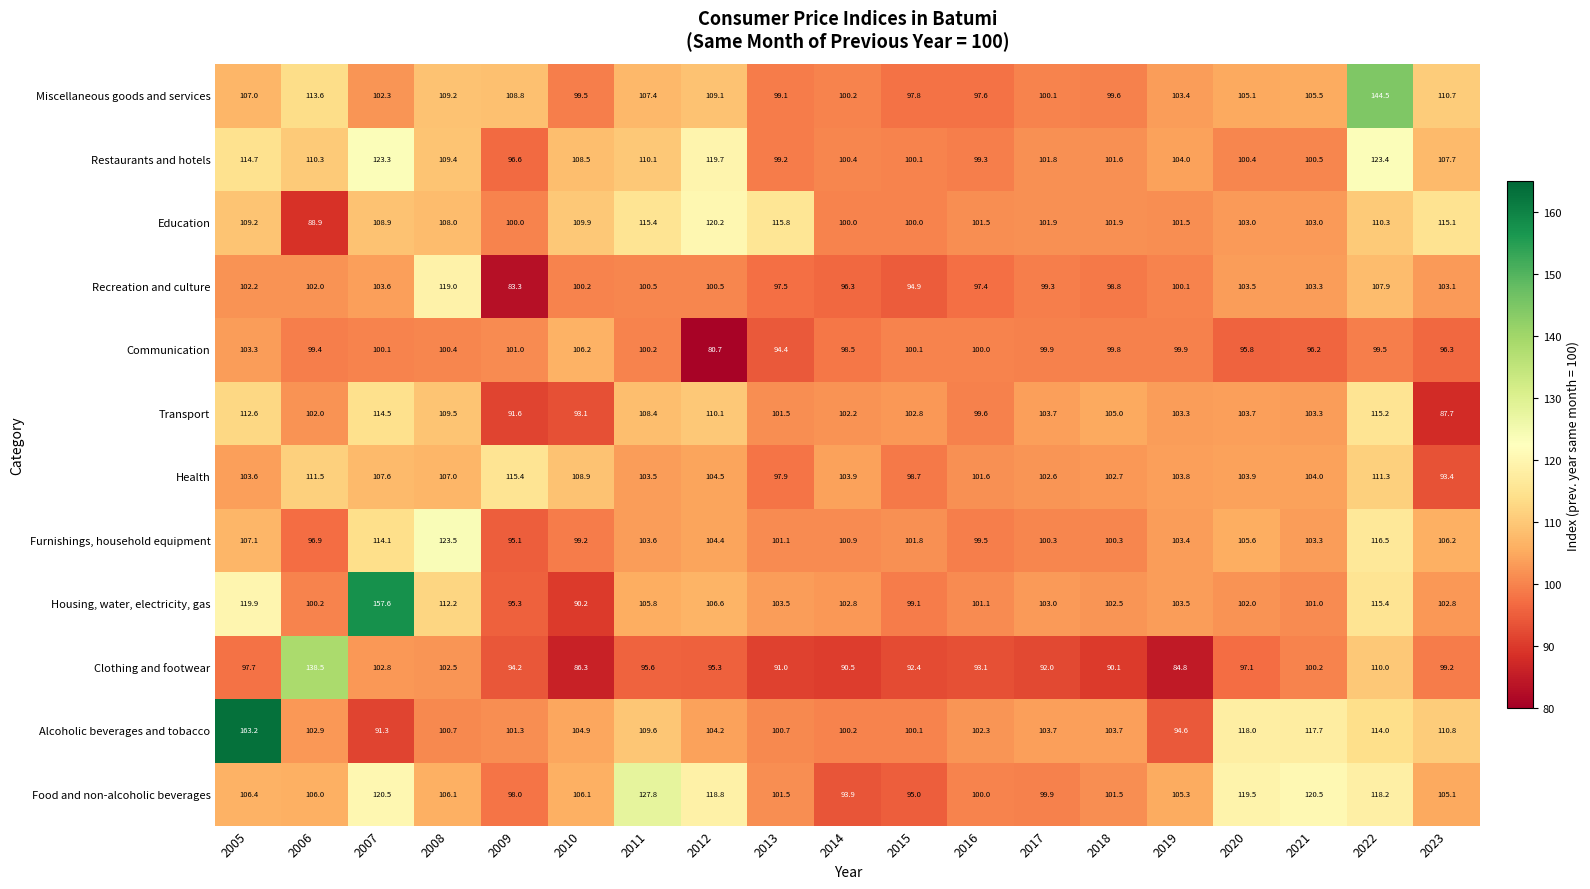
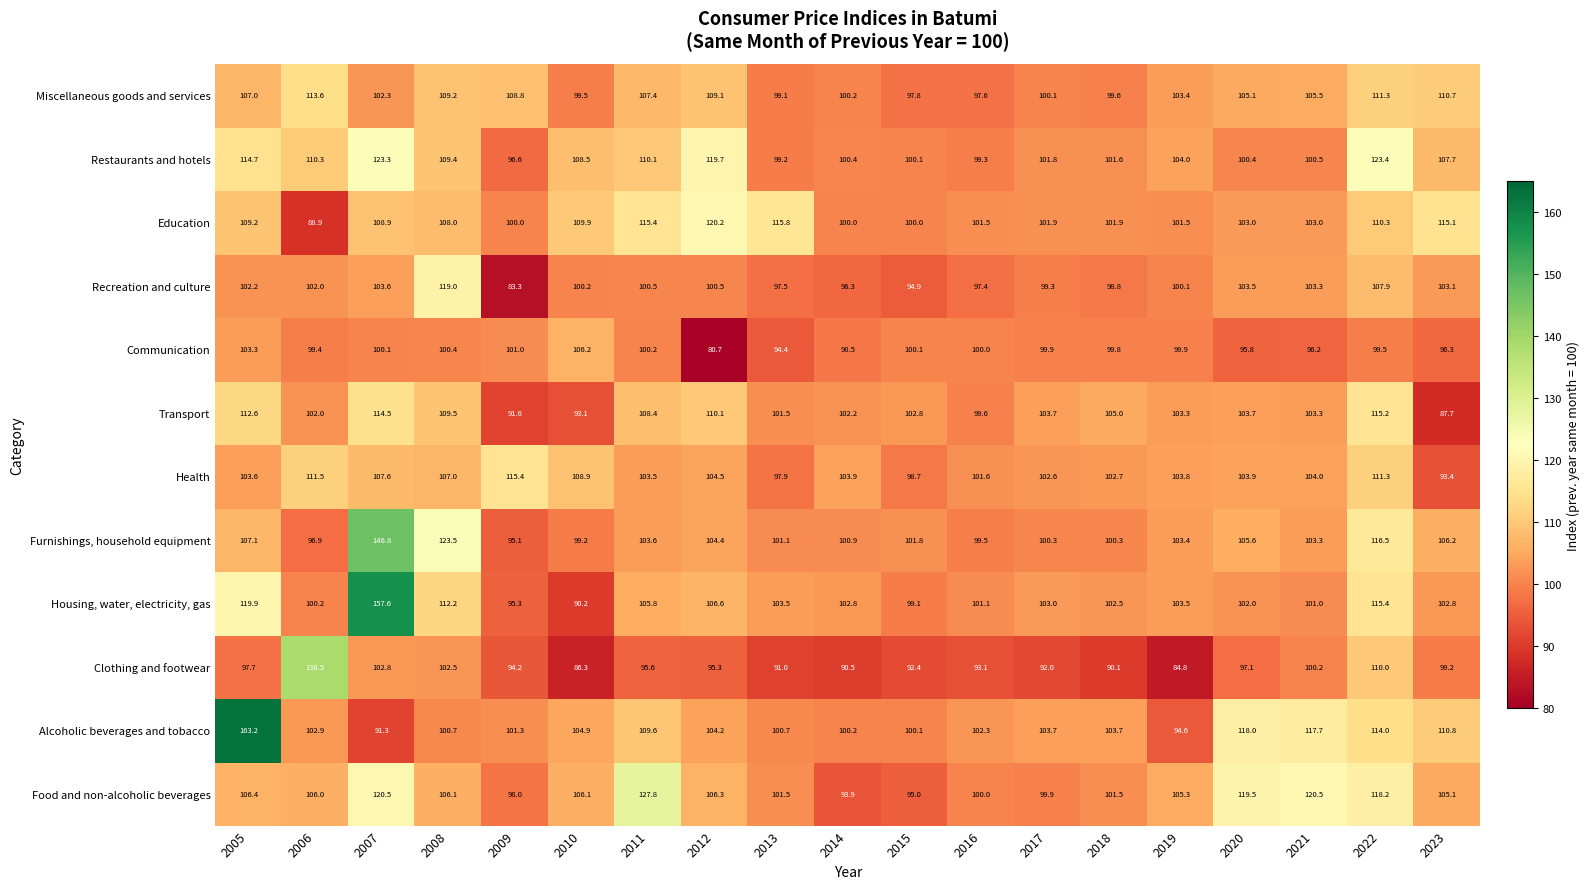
  {
    "Miscellaneous goods and services": {
      "2005": 107.0,
      "2006": 113.6,
      "2007": 102.3,
      "2008": 109.2,
      "2009": 108.8,
      "2010": 99.5,
      "2011": 107.4,
      "2012": 109.1,
      "2013": 99.1,
      "2014": 100.2,
      "2015": 97.8,
      "2016": 97.6,
      "2017": 100.1,
      "2018": 99.6,
      "2019": 103.4,
      "2020": 105.1,
      "2021": 105.5,
-     "2022": 144.5,
+     "2022": 111.3,
      "2023": 110.7
    },
    "Furnishings, household equipment": {
      "2005": 107.1,
      "2006": 96.9,
-     "2007": 114.1,
+     "2007": 146.8,
      "2008": 123.5,
      "2009": 95.1,
      "2010": 99.2,
      "2011": 103.6,
      "2012": 104.4,
      "2013": 101.1,
      "2014": 100.9,
      "2015": 101.8,
      "2016": 99.5,
      "2017": 100.3,
      "2018": 100.3,
      "2019": 103.4,
      "2020": 105.6,
      "2021": 103.3,
      "2022": 116.5,
      "2023": 106.2
    },
    "Food and non-alcoholic beverages": {
      "2005": 106.4,
      "2006": 106.0,
      "2007": 120.5,
      "2008": 106.1,
      "2009": 98.0,
      "2010": 106.1,
      "2011": 127.8,
-     "2012": 118.8,
+     "2012": 106.3,
      "2013": 101.5,
      "2014": 93.9,
      "2015": 95.0,
      "2016": 100.0,
      "2017": 99.9,
      "2018": 101.5,
      "2019": 105.3,
      "2020": 119.5,
      "2021": 120.5,
      "2022": 118.2,
      "2023": 105.1
    }
  }
